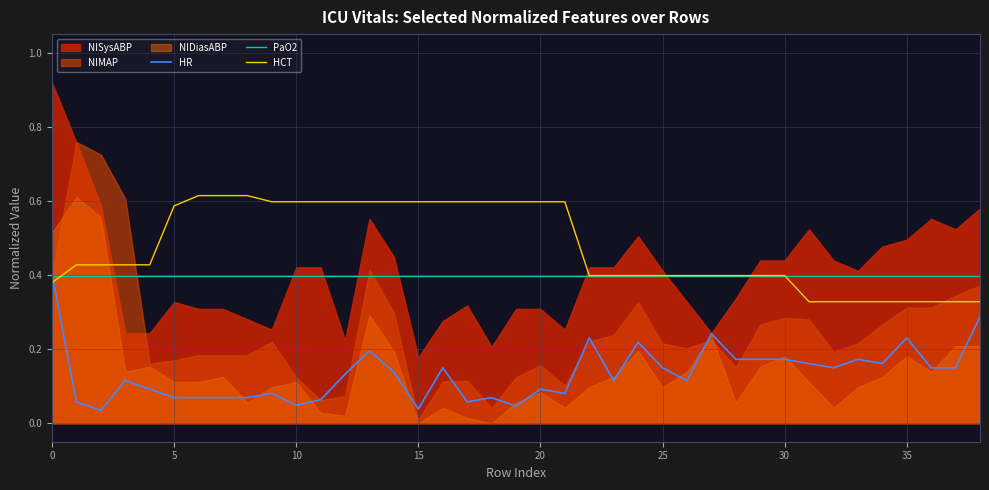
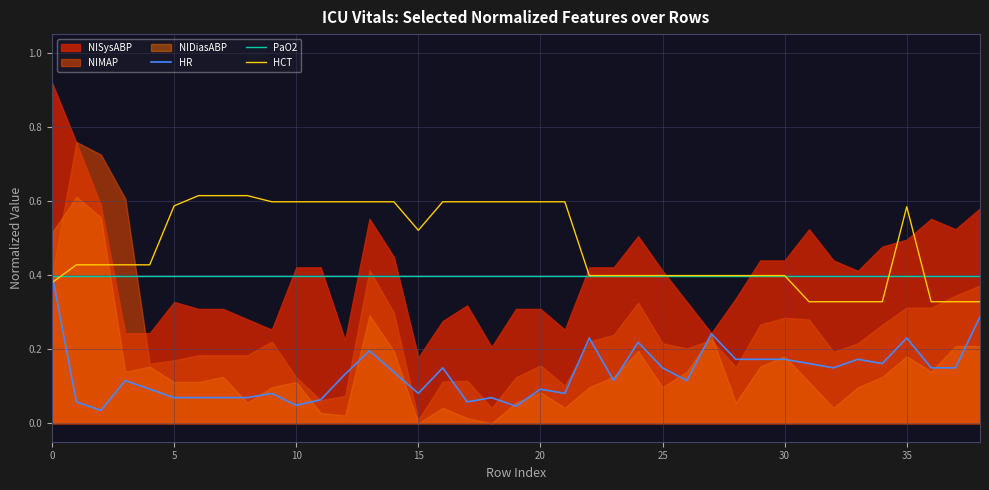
  {
    "HR": {
      "5": 0.07,
      "10": 0.05,
-     "15": 0.04,
+     "15": 0.08,
      "20": 0.09,
      "25": 0.15,
      "30": 0.17,
      "35": 0.23
    },
    "PaO2": {
      "5": 0.40,
      "10": 0.40,
      "15": 0.40,
      "20": 0.40,
      "35": 0.40
    },
    "HCT": {
      "0": 0.38,
      "5": 0.59,
      "10": 0.60,
-     "15": 0.60,
+     "15": 0.52,
      "20": 0.60,
-     "35": 0.33
+     "35": 0.58
    }
  }
